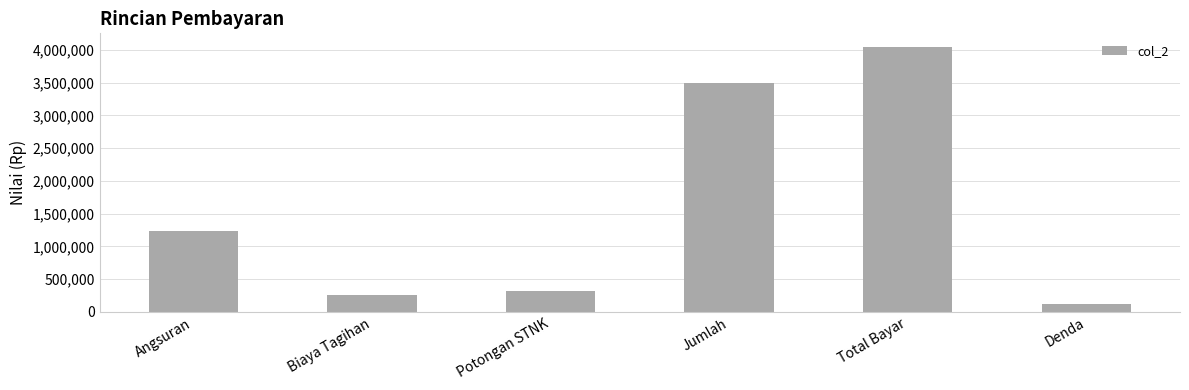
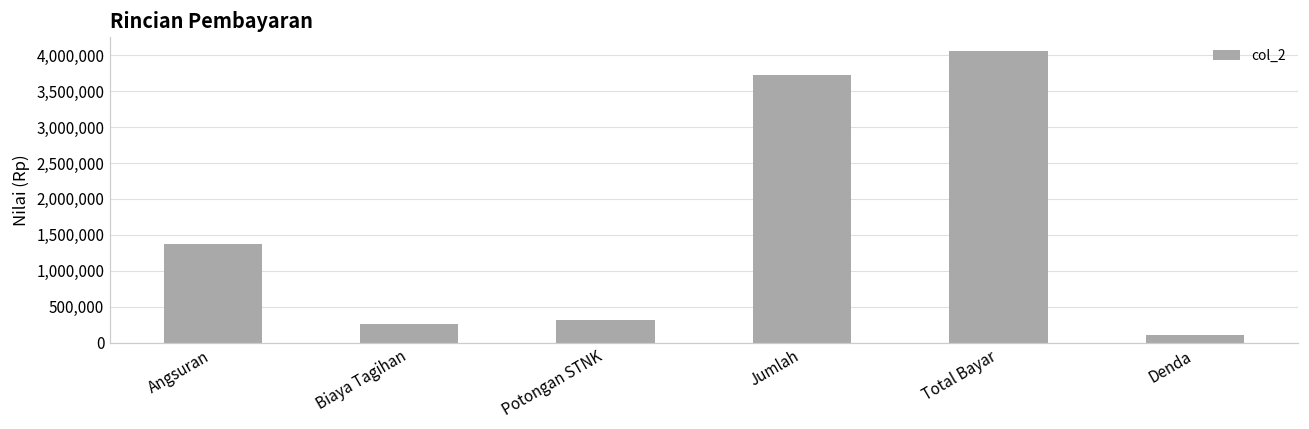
  {
-   "Angsuran": "1,200,000",
+   "Angsuran": "1,400,000",
    "Biaya Tagihan": "300,000",
    "Potongan STNK": "300,000",
-   "Jumlah": "3,500,000",
+   "Jumlah": "3,700,000",
    "Total Bayar": "4,100,000",
    "Denda": "100,000"
  }
